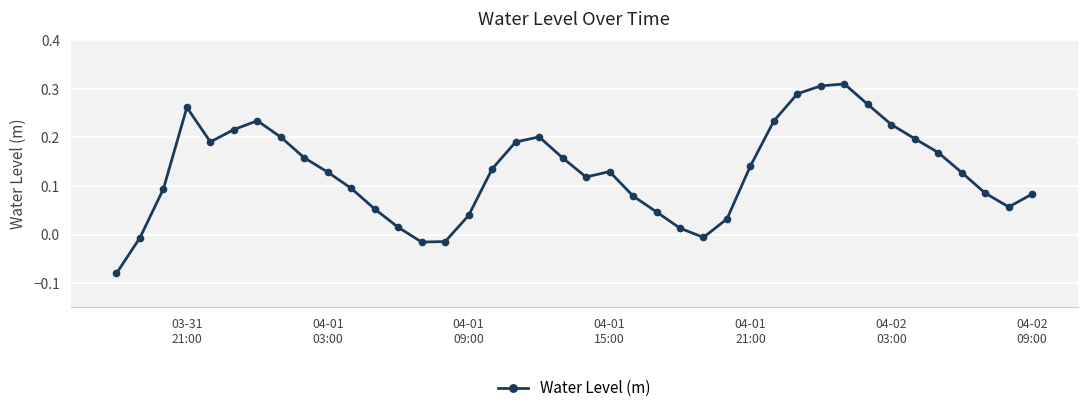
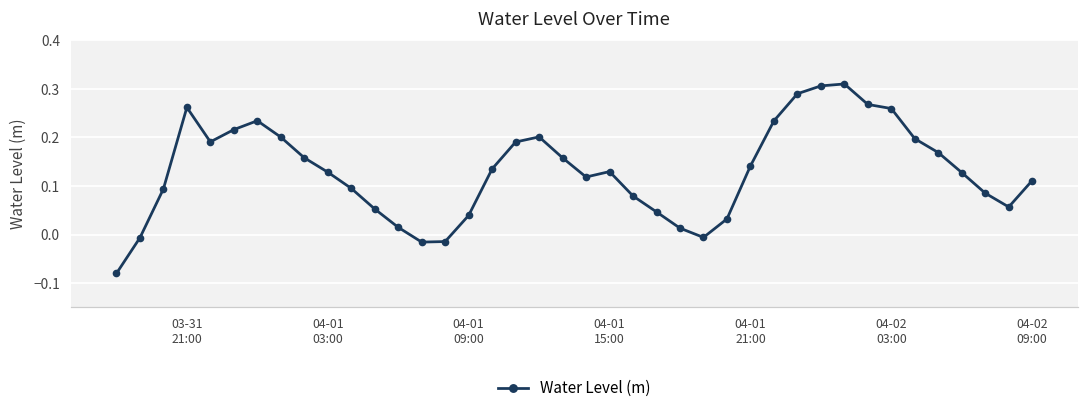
  {
    "03-31 21:00": 0.26,
    "04-01 03:00": 0.13,
    "04-01 09:00": 0.04,
    "04-01 15:00": 0.13,
    "04-01 21:00": 0.14,
-   "04-02 03:00": 0.23,
-   "04-02 09:00": 0.08
+   "04-02 03:00": 0.26,
+   "04-02 09:00": 0.11
  }
